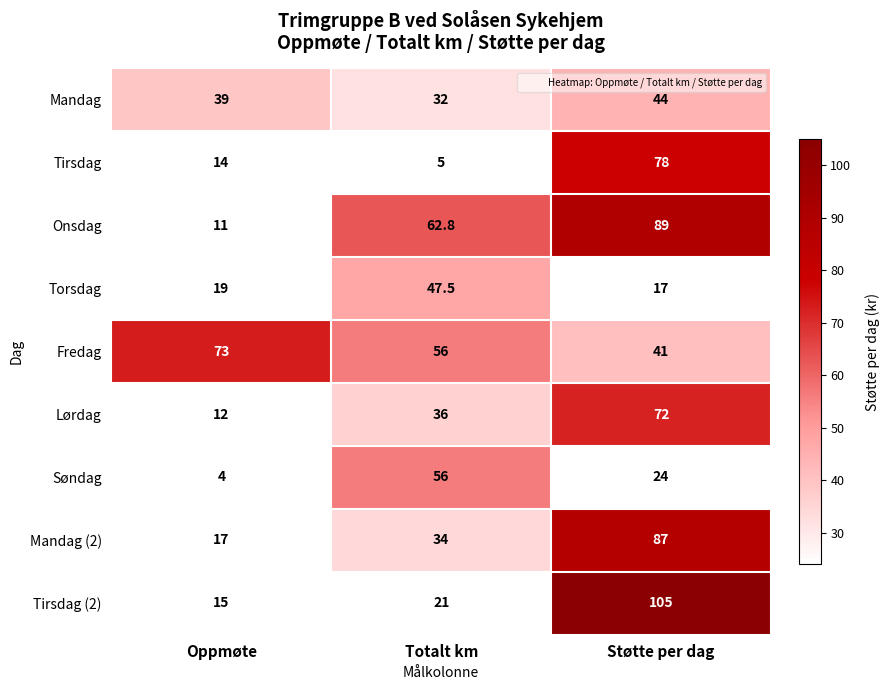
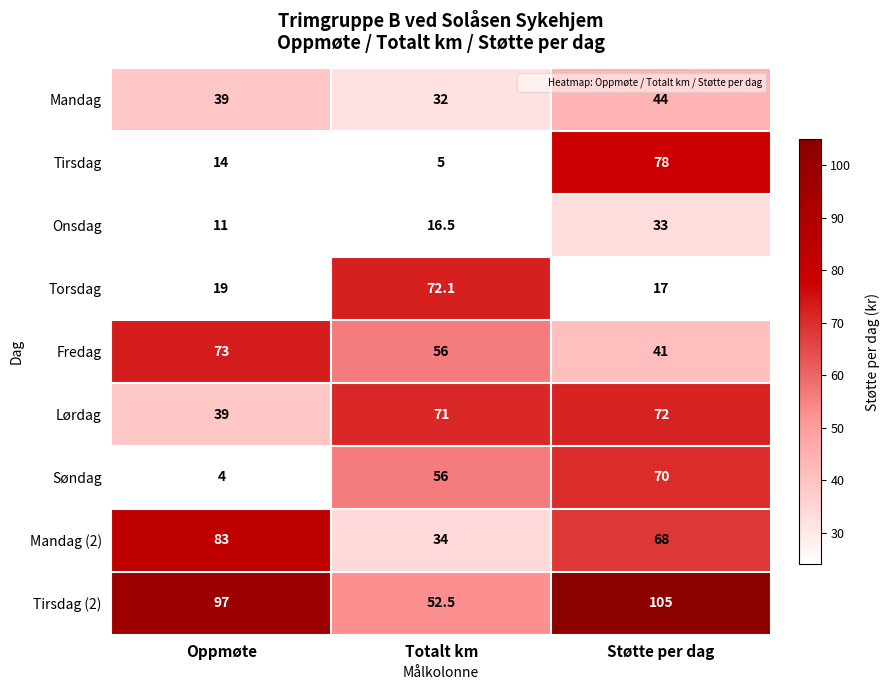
  {
    "Mandag": {
      "Oppmøte": 39,
      "Totalt km": 32,
      "Støtte per dag": 44
    },
    "Tirsdag": {
      "Oppmøte": 14,
      "Totalt km": 5,
      "Støtte per dag": 78
    },
    "Onsdag": {
      "Oppmøte": 11,
-     "Totalt km": 62.8,
-     "Støtte per dag": 89
+     "Totalt km": 16.5,
+     "Støtte per dag": 33
    },
    "Torsdag": {
      "Oppmøte": 19,
-     "Totalt km": 47.5,
+     "Totalt km": 72.1,
      "Støtte per dag": 17
    },
    "Fredag": {
      "Oppmøte": 73,
      "Totalt km": 56,
      "Støtte per dag": 41
    },
    "Lørdag": {
-     "Oppmøte": 12,
-     "Totalt km": 36,
+     "Oppmøte": 39,
+     "Totalt km": 71,
      "Støtte per dag": 72
    },
    "Søndag": {
      "Oppmøte": 4,
      "Totalt km": 56,
-     "Støtte per dag": 24
+     "Støtte per dag": 70
    },
    "Mandag (2)": {
-     "Oppmøte": 17,
+     "Oppmøte": 83,
      "Totalt km": 34,
-     "Støtte per dag": 87
+     "Støtte per dag": 68
    },
    "Tirsdag (2)": {
-     "Oppmøte": 15,
-     "Totalt km": 21,
+     "Oppmøte": 97,
+     "Totalt km": 52.5,
      "Støtte per dag": 105
    }
  }
